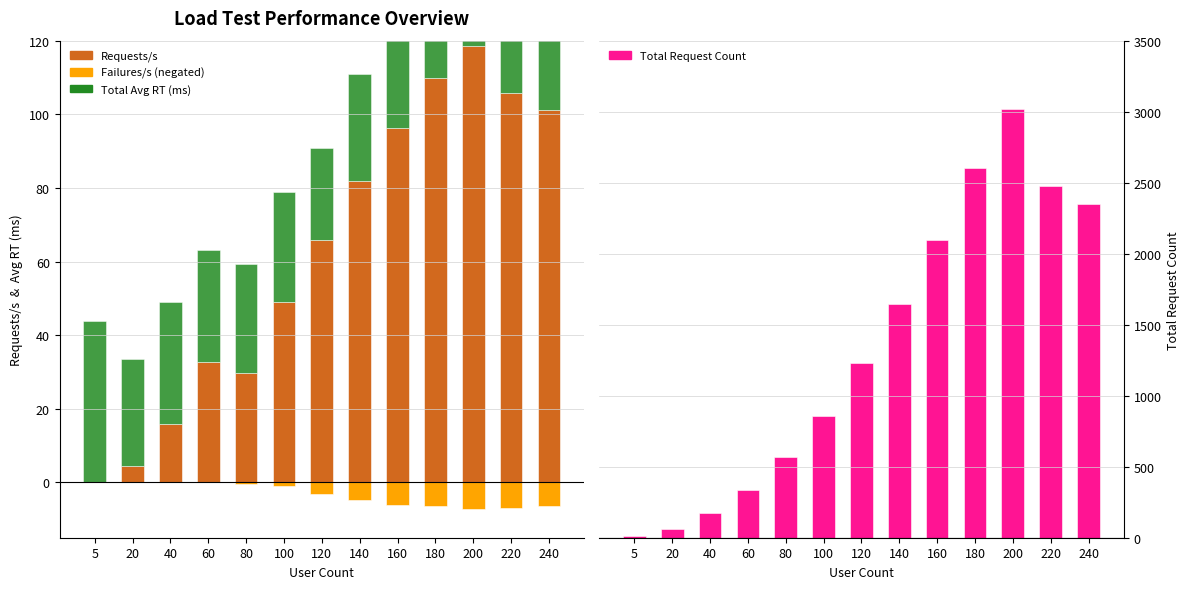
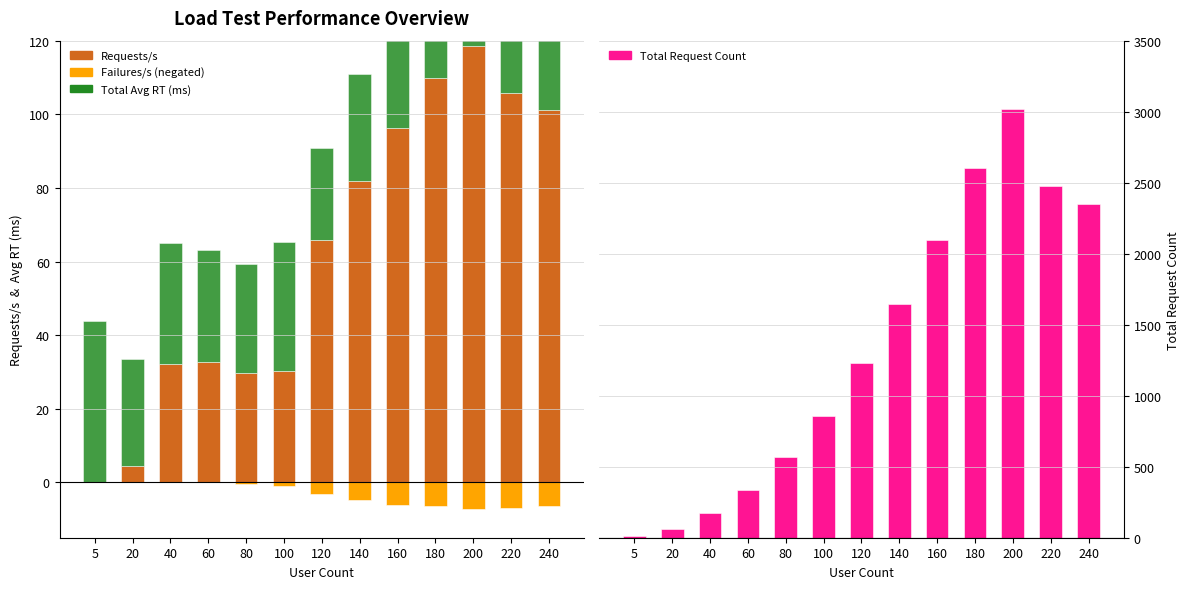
  {
    "Load Test Performance Overview": {
      "Requests/s": {
        "5": 0,
        "20": 5,
-       "40": 16,
+       "40": 32,
        "60": 33,
        "80": 30,
-       "100": 49,
+       "100": 30,
        "120": 66,
        "140": 82,
        "160": 96,
        "180": 110,
        "200": 119,
        "220": 106,
        "240": 101
      },
      "Total Avg RT (ms)": {
        "5": 44,
        "20": 29,
        "40": 33,
        "60": 30,
        "80": 30,
-       "100": 30,
+       "100": 35,
        "120": 25,
        "140": 29
      }
    }
  }
